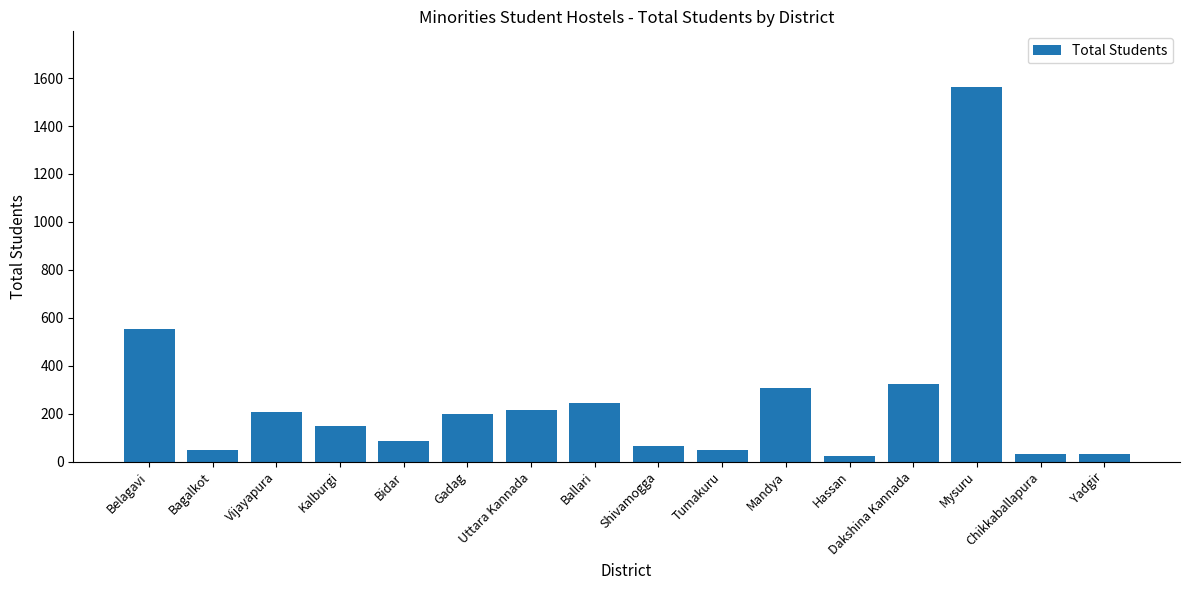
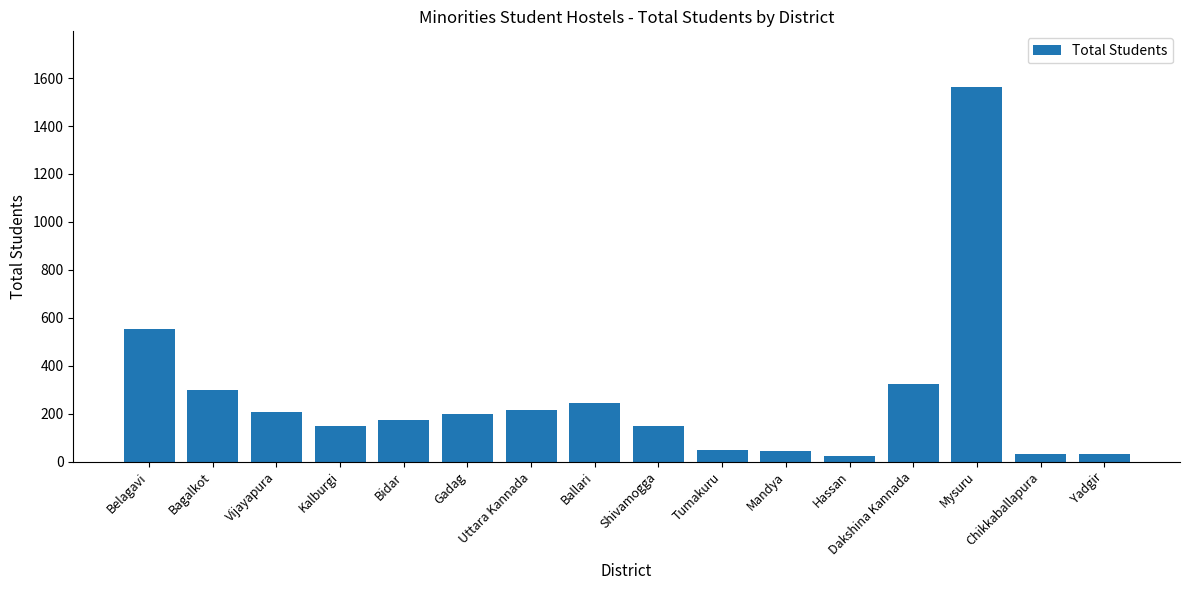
  {
    "Belagavi": 550,
-   "Bagalkot": 50,
+   "Bagalkot": 300,
    "Vijayapura": 210,
    "Kalburgi": 150,
-   "Bidar": 90,
+   "Bidar": 180,
    "Gadag": 200,
    "Uttara Kannada": 220,
    "Ballari": 250,
-   "Shivamogga": 70,
+   "Shivamogga": 150,
    "Tumakuru": 50,
-   "Mandya": 310,
+   "Mandya": 40,
    "Hassan": 30,
    "Dakshina Kannada": 330,
    "Mysuru": 1560,
    "Chikkaballapura": 30,
    "Yadgir": 30
  }
